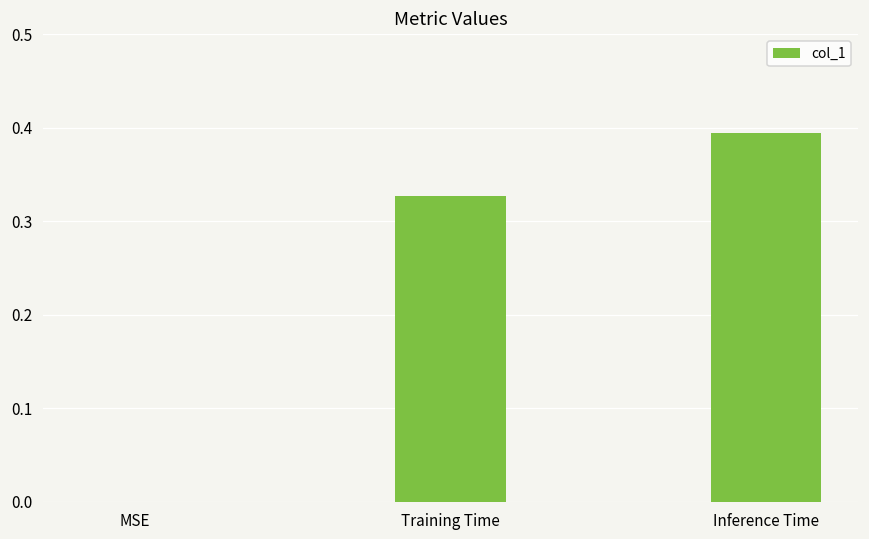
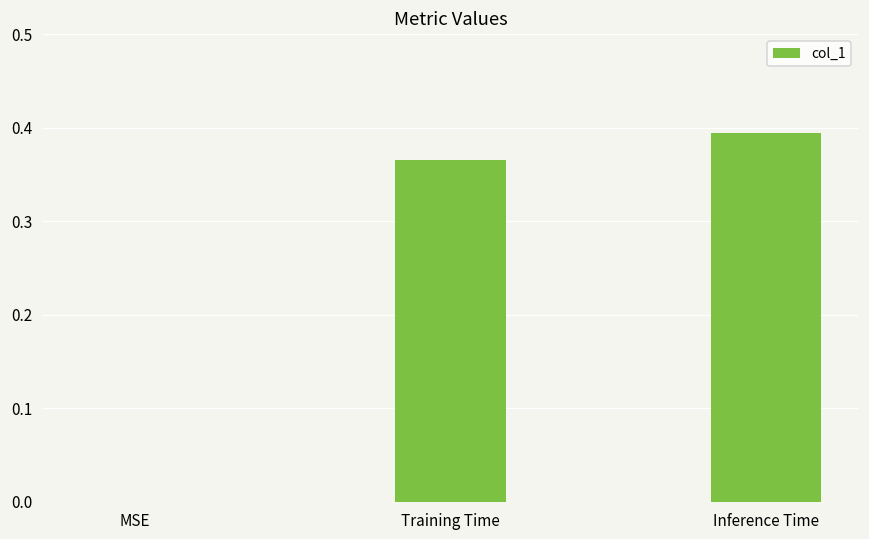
  {
    "MSE": 0.00,
-   "Training Time": 0.33,
+   "Training Time": 0.37,
    "Inference Time": 0.39
  }
